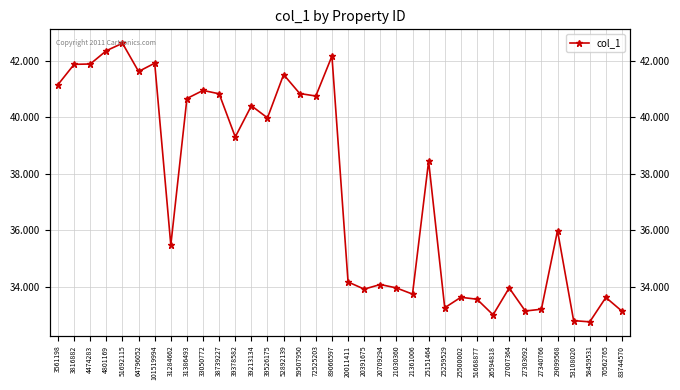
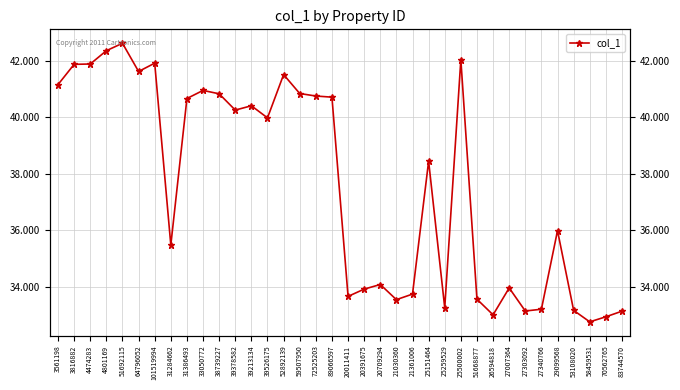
  {
    "3561198": 41.2,
    "3816882": 41.9,
    "4474283": 41.9,
    "4801169": 42.4,
    "64796052": 41.6,
    "101519994": 41.9,
    "31284662": 35.5,
    "31386493": 40.7,
    "33050772": 40.9,
    "38739227": 40.8,
-   "39378582": 39.3,
+   "39378582": 40.3,
    "39213134": 40.4,
    "39526175": 40.0,
    "52892139": 41.5,
    "59507950": 40.8,
    "72525203": 40.7,
-   "89066597": 42.2,
-   "20011411": 34.2,
+   "89066597": 40.7,
+   "20011411": 33.7,
    "20391675": 33.9,
    "20709294": 34.1,
-   "21030360": 34.0,
+   "21030360": 33.6,
    "21361006": 33.8,
    "25151464": 38.4,
    "25259529": 33.3,
-   "25500002": 33.6,
+   "25500002": 42.0,
    "51668877": 33.6,
    "26594818": 33.0,
    "27007364": 34.0,
    "27303092": 33.2,
    "27340766": 33.2,
    "29099568": 36.0,
-   "53108020": 32.8,
+   "53108020": 33.2,
    "58459531": 32.8,
-   "70562765": 33.6,
+   "70562765": 33.0,
    "83744570": 33.2
  }
